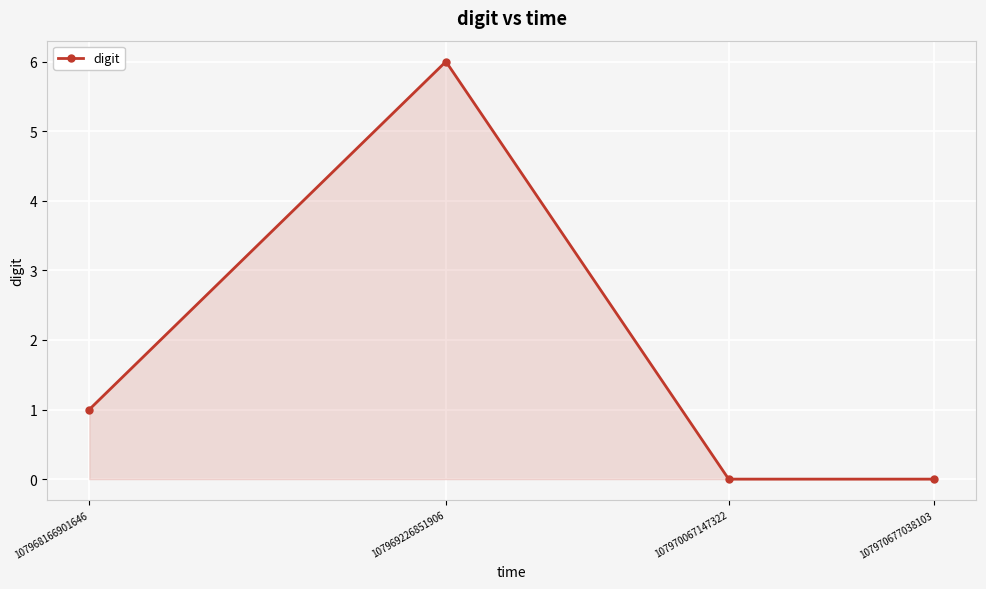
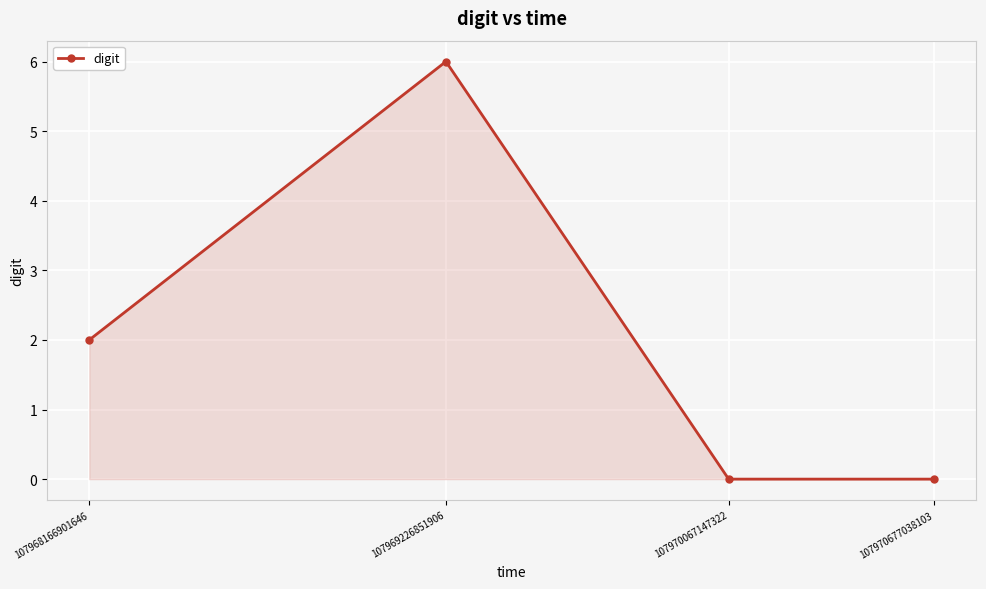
  {
-   "107968166901646": 1,
+   "107968166901646": 2,
    "107969226851906": 6,
    "107970067147322": 0,
    "107970677038103": 0
  }
